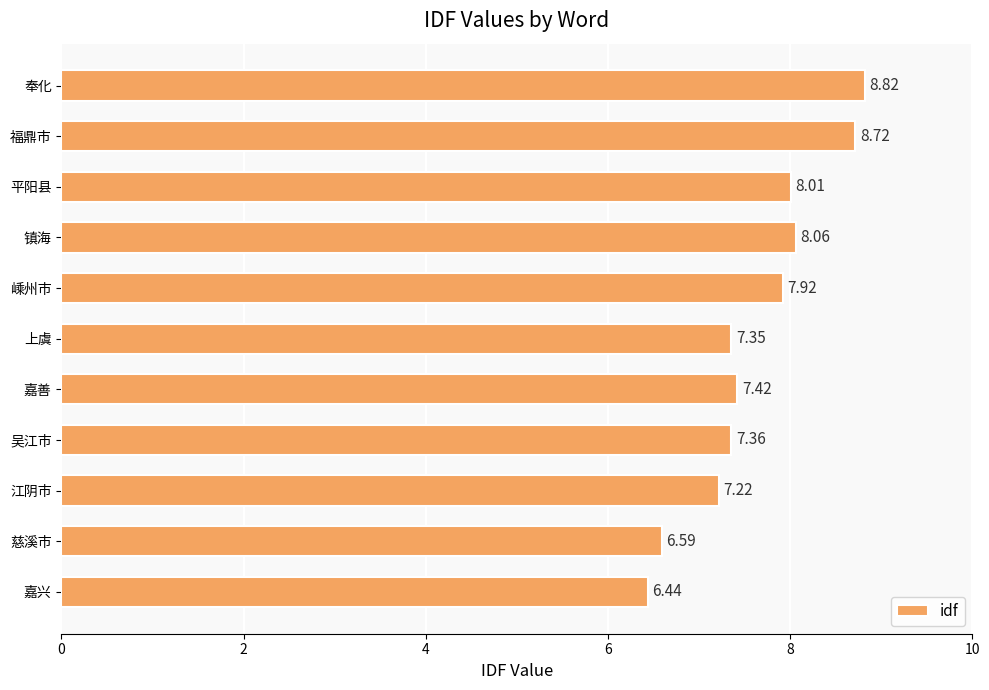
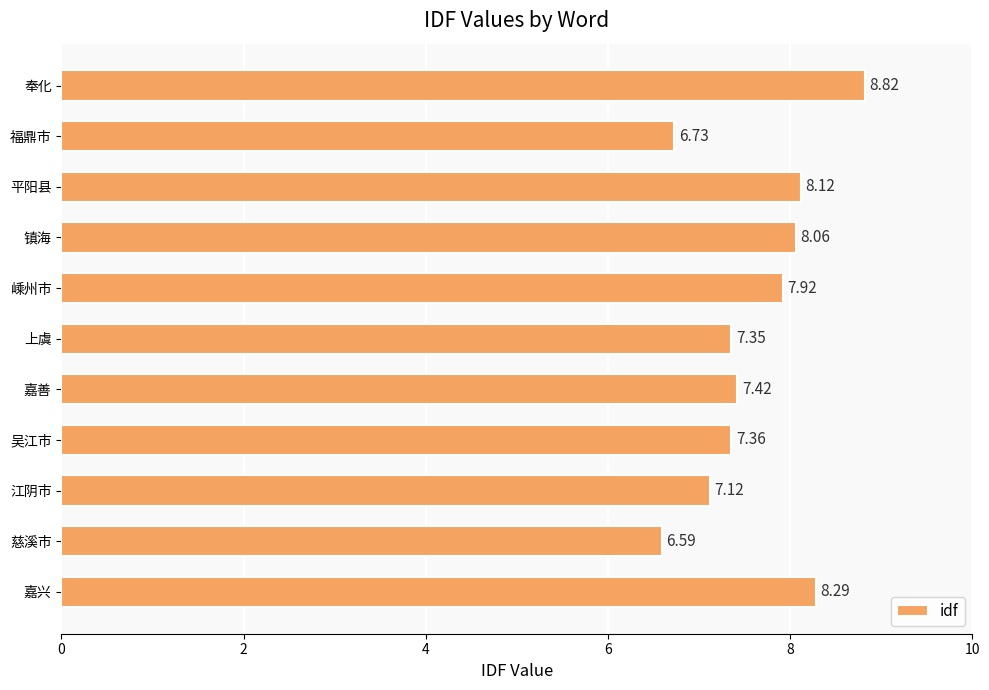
  {
    "奉化": 8.82,
-   "福鼎市": 8.72,
-   "平阳县": 8.01,
+   "福鼎市": 6.73,
+   "平阳县": 8.12,
    "镇海": 8.06,
    "嵊州市": 7.92,
    "上虞": 7.35,
    "嘉善": 7.42,
    "吴江市": 7.36,
-   "江阴市": 7.22,
+   "江阴市": 7.12,
    "慈溪市": 6.59,
-   "嘉兴": 6.44
+   "嘉兴": 8.29
  }
